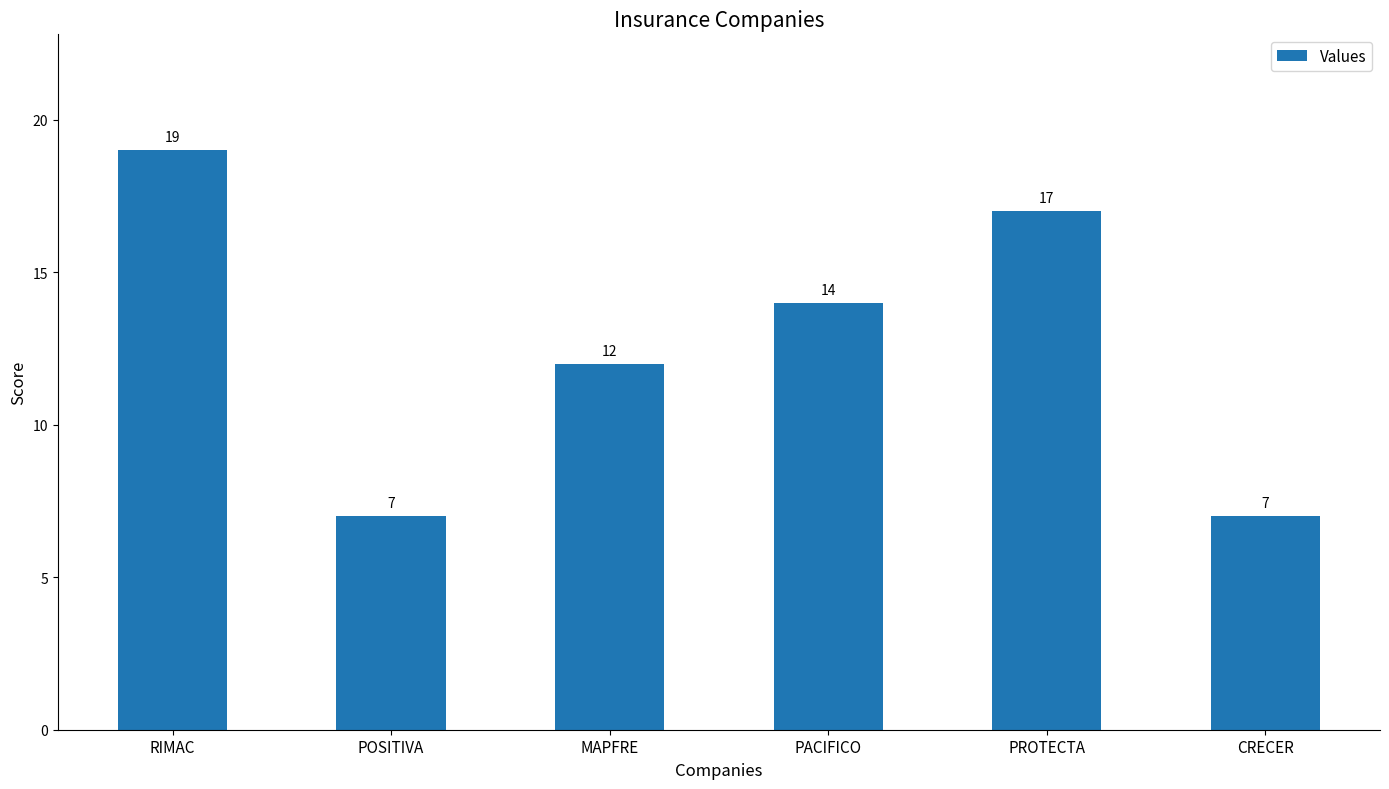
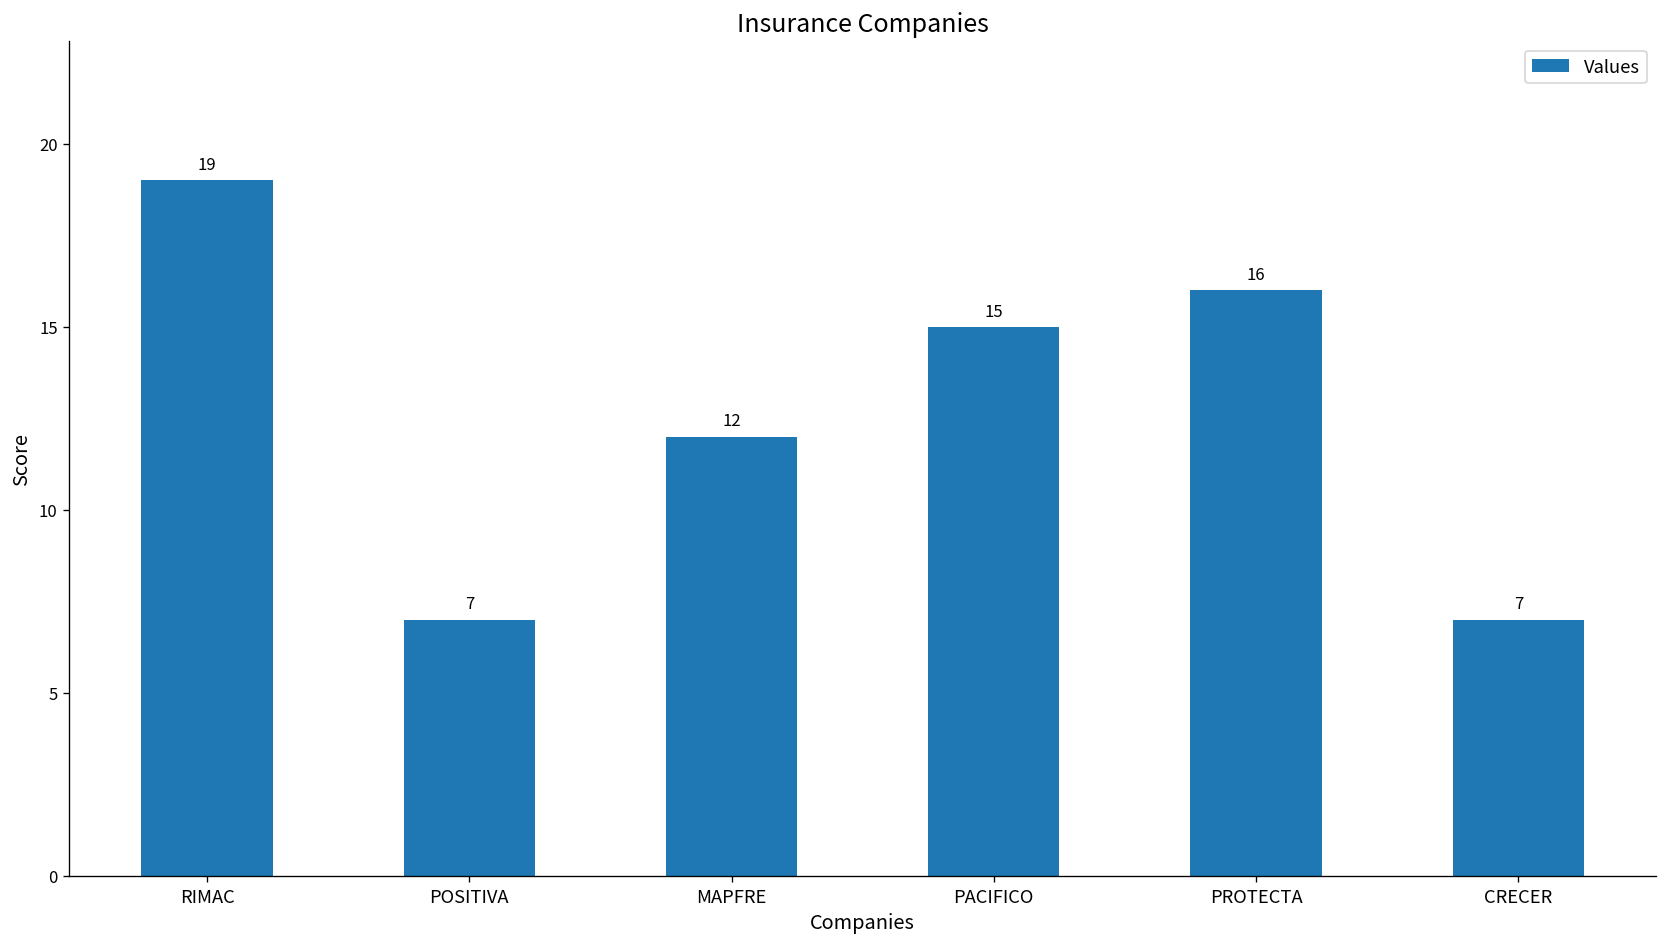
  {
    "RIMAC": 19,
    "POSITIVA": 7,
    "MAPFRE": 12,
-   "PACIFICO": 14,
-   "PROTECTA": 17,
+   "PACIFICO": 15,
+   "PROTECTA": 16,
    "CRECER": 7
  }
